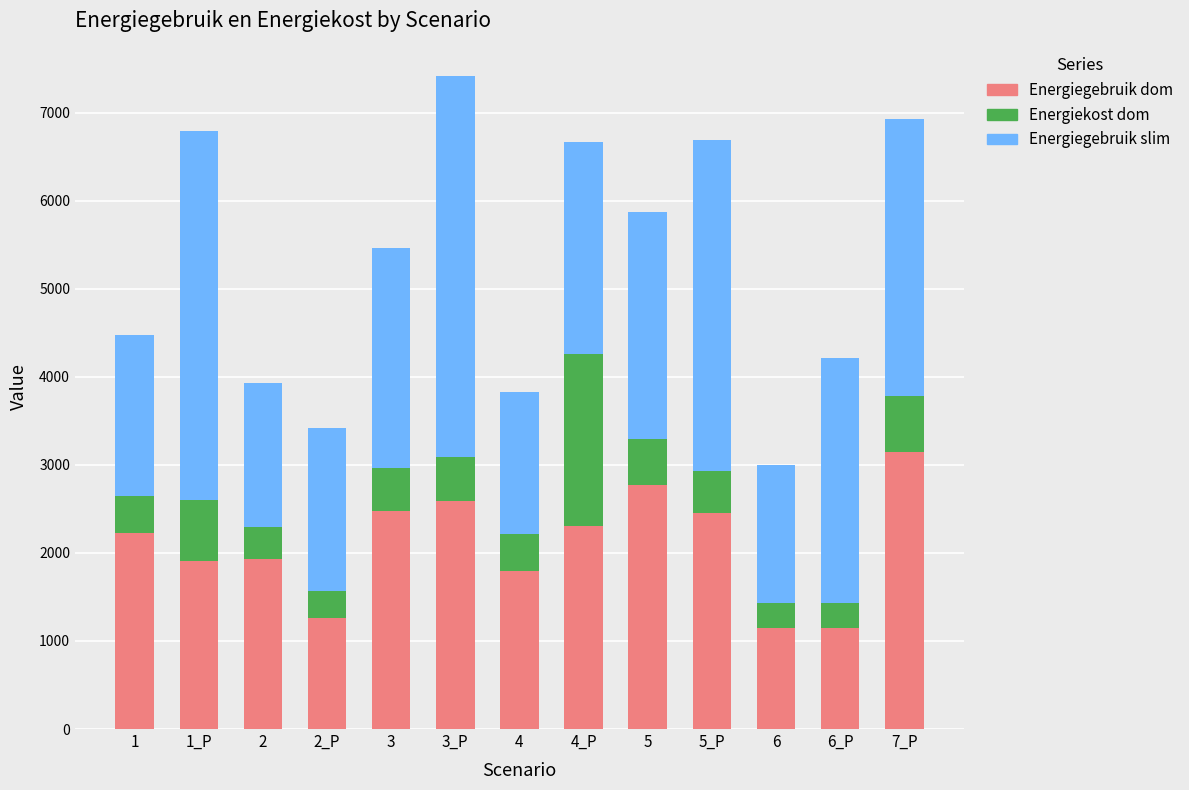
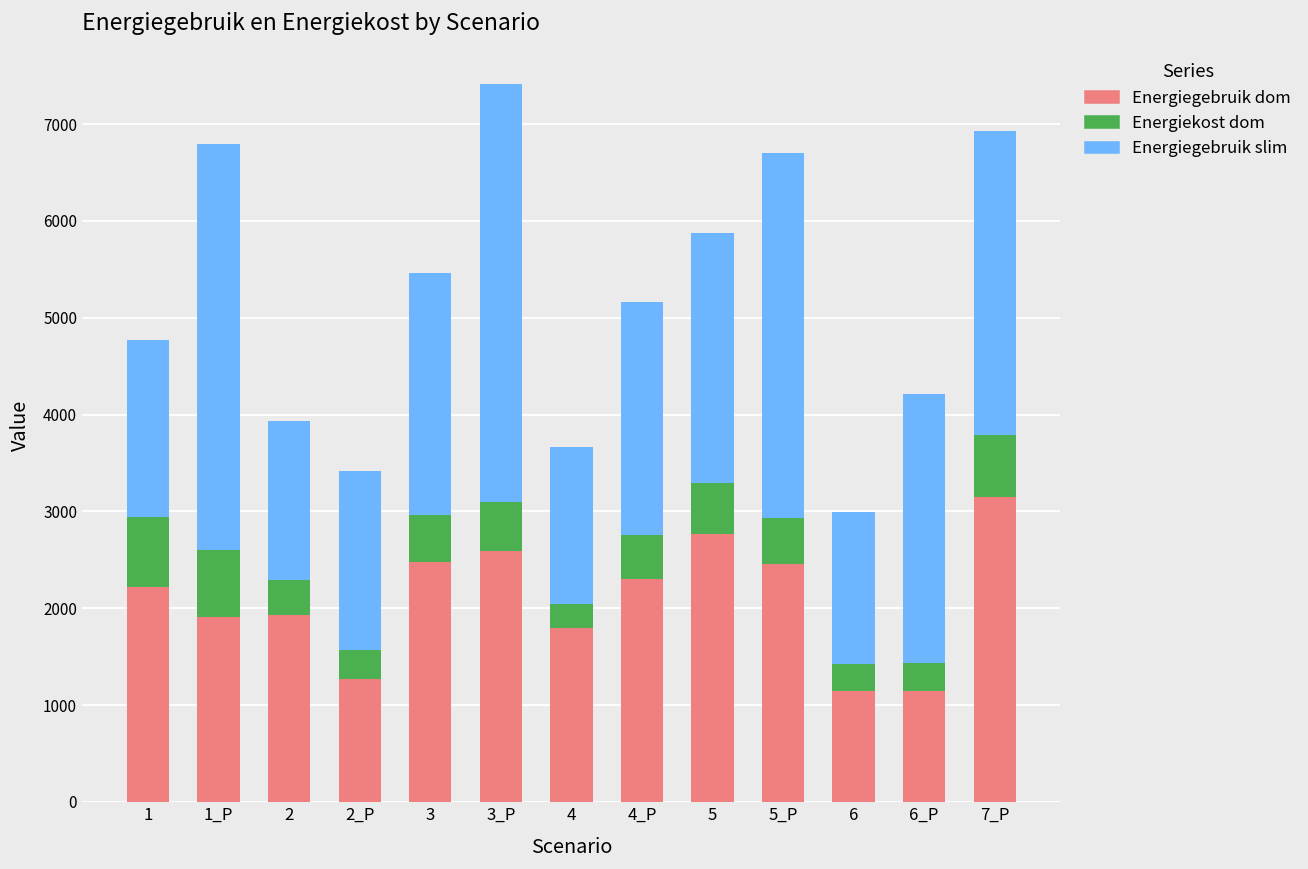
  {
    "Energiegebruik dom": {
      "1": 2200,
      "1_P": 1900,
      "2": 1900,
      "2_P": 1300,
      "3": 2500,
      "3_P": 2600,
      "4": 1800,
      "4_P": 2300,
      "5": 2800,
      "5_P": 2500,
      "6": 1100,
      "6_P": 1100,
      "7_P": 3100
    },
    "Energiekost dom": {
-     "1": 400,
+     "1": 700,
      "1_P": 700,
      "2": 400,
      "2_P": 300,
      "3": 500,
      "3_P": 500,
-     "4": 400,
-     "4_P": 2000,
+     "4": 200,
+     "4_P": 500,
      "5": 500,
      "5_P": 500,
      "6": 300,
      "6_P": 300,
      "7_P": 600
    },
    "Energiegebruik slim": {
      "1": 1800,
      "1_P": 4200,
      "2": 1600,
      "2_P": 1800,
      "3": 2500,
      "3_P": 4300,
      "4": 1600,
      "4_P": 2400,
      "5": 2600,
      "5_P": 3800,
      "6": 1600,
      "6_P": 2800,
      "7_P": 3100
    }
  }
